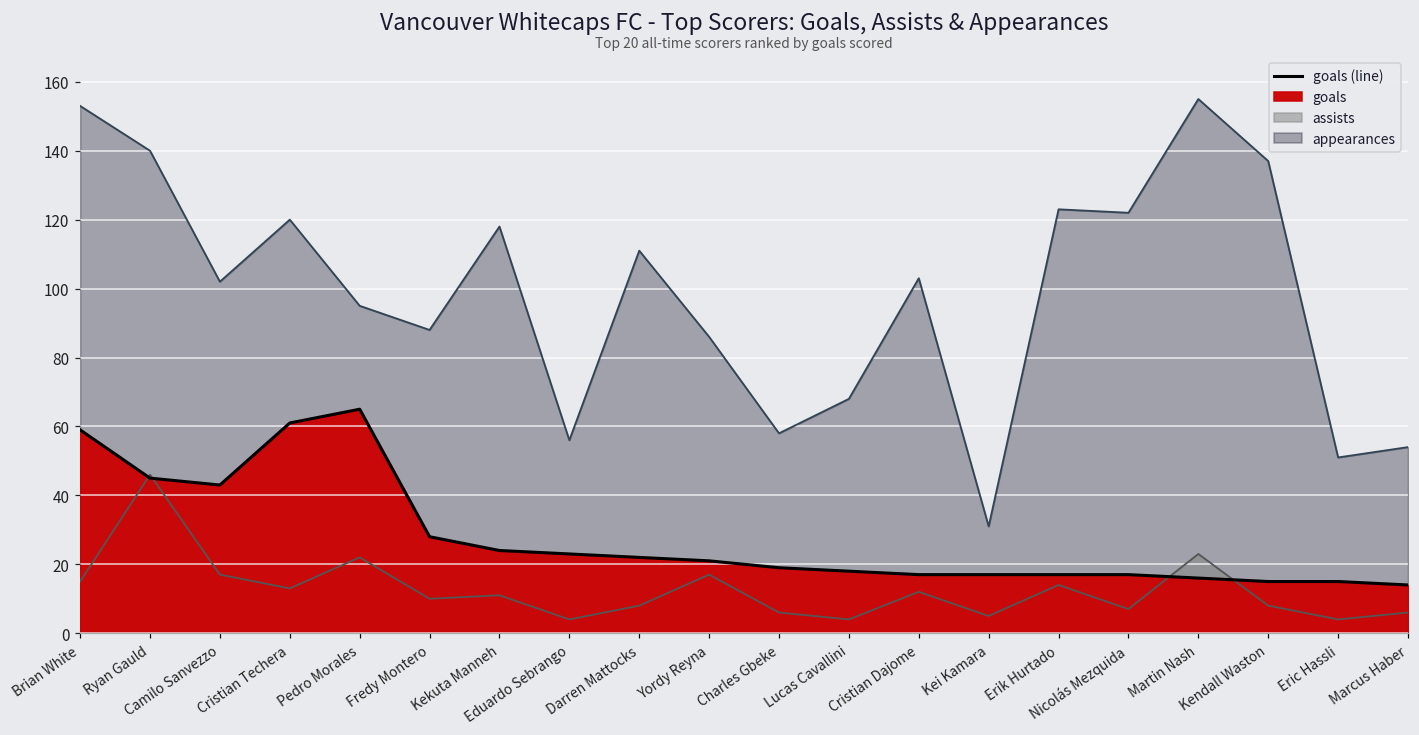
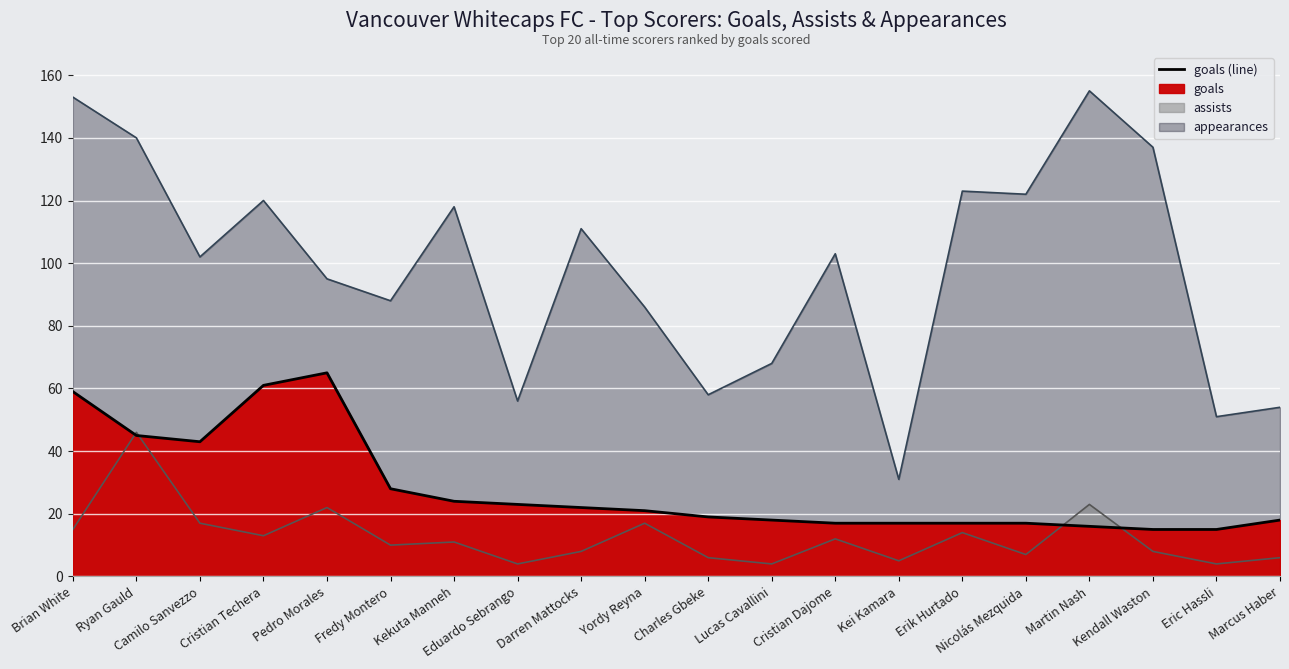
  {
    "goals": {
      "Brian White": 59,
      "Ryan Gauld": 45,
      "Camilo Sanvezzo": 43,
      "Cristian Techera": 61,
      "Pedro Morales": 65,
      "Fredy Montero": 28,
      "Kekuta Manneh": 24,
      "Eduardo Sebrango": 23,
      "Darren Mattocks": 22,
      "Yordy Reyna": 21,
      "Charles Gbeke": 19,
      "Lucas Cavallini": 18,
      "Cristian Dajome": 17,
      "Kei Kamara": 17,
      "Erik Hurtado": 17,
      "Nicolás Mezquida": 17,
      "Martin Nash": 16,
      "Kendall Waston": 15,
      "Eric Hassli": 15,
-     "Marcus Haber": 14
+     "Marcus Haber": 18
    }
  }
